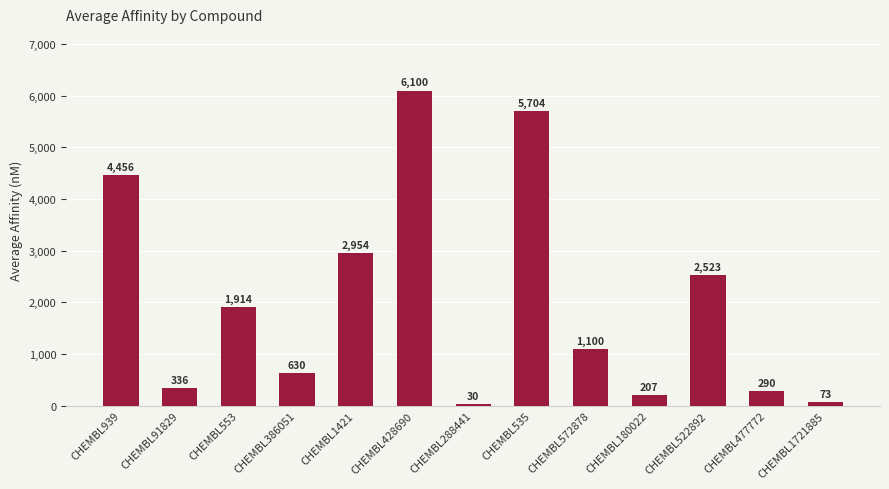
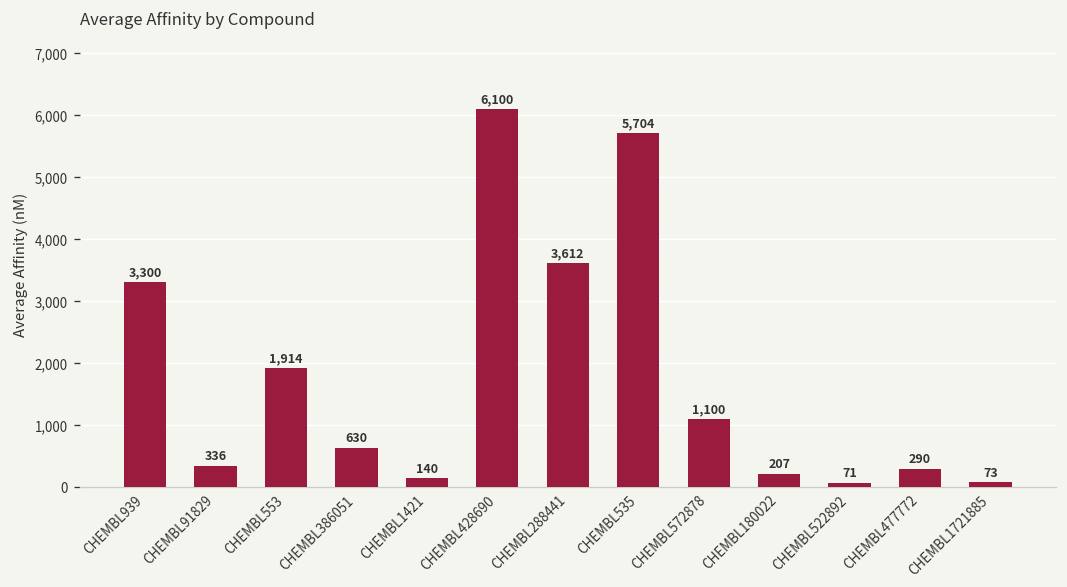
  {
-   "CHEMBL939": "4,456",
+   "CHEMBL939": "3,300",
    "CHEMBL91829": "336",
    "CHEMBL553": "1,914",
    "CHEMBL386051": "630",
-   "CHEMBL1421": "2,954",
+   "CHEMBL1421": "140",
    "CHEMBL428690": "6,100",
-   "CHEMBL288441": "30",
+   "CHEMBL288441": "3,612",
    "CHEMBL535": "5,704",
    "CHEMBL572878": "1,100",
    "CHEMBL180022": "207",
-   "CHEMBL522892": "2,523",
+   "CHEMBL522892": "71",
    "CHEMBL477772": "290",
    "CHEMBL1721885": "73"
  }
